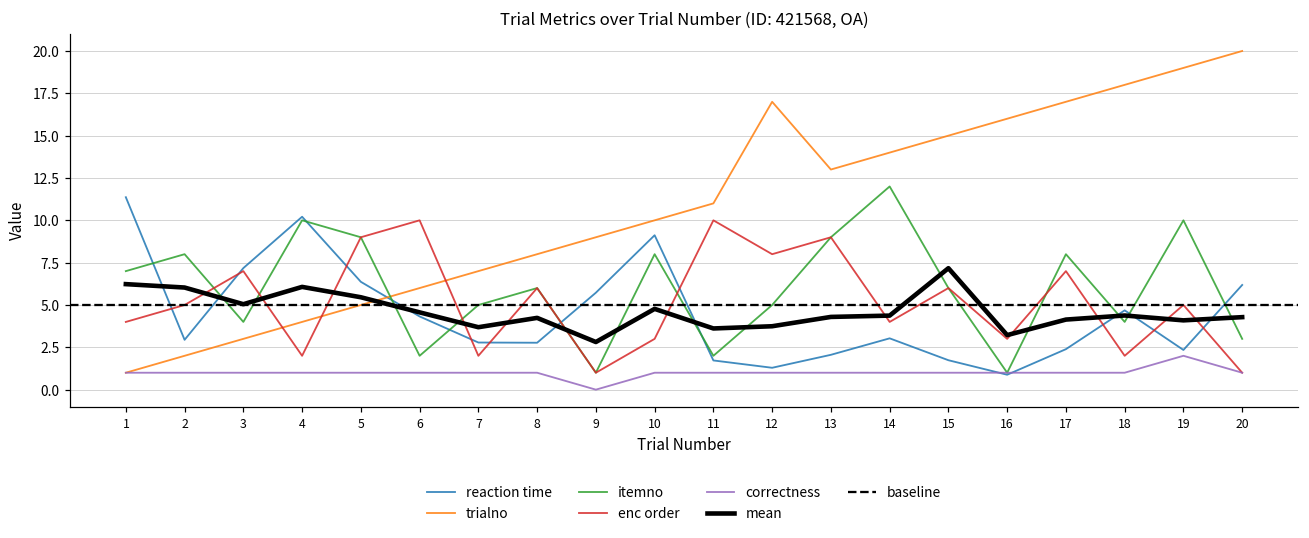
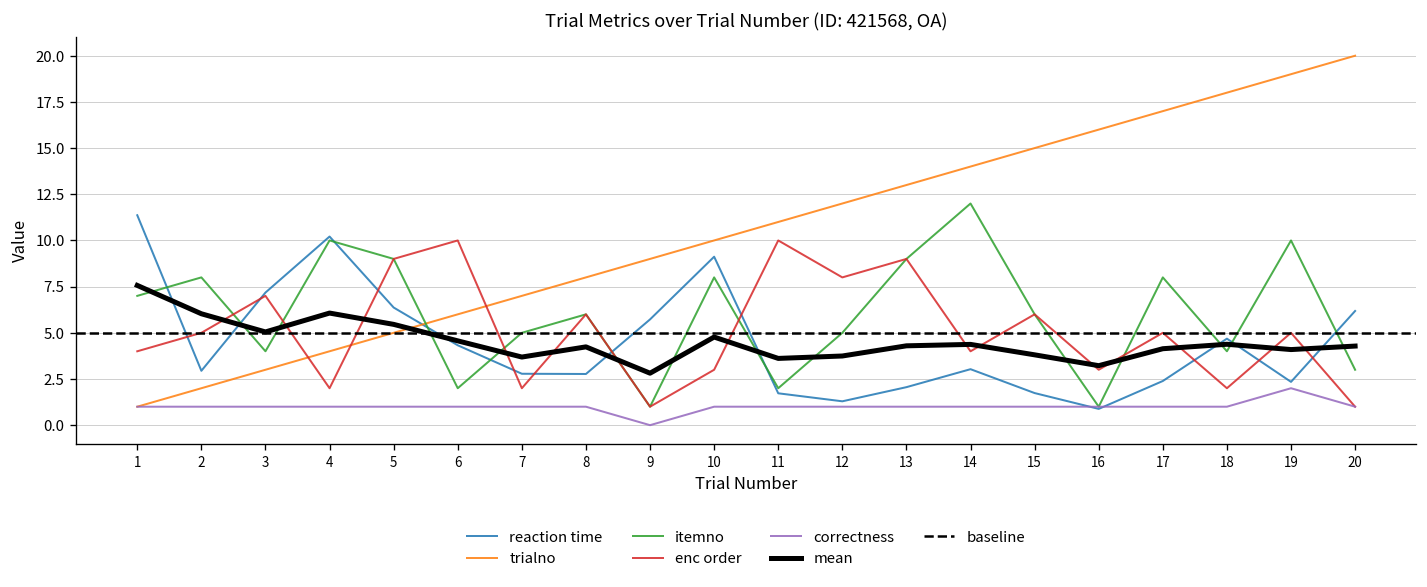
  {
    "reaction time": {
      "1": 11.4,
      "2": 2.9,
      "3": 7.2,
      "4": 10.2,
      "5": 6.4,
      "6": 4.3,
      "7": 2.8,
      "8": 2.8,
      "9": 5.7,
      "10": 9.1,
      "11": 1.7,
      "12": 1.3,
      "13": 2.1,
      "14": 3.0,
      "15": 1.7,
      "17": 2.4,
      "18": 4.7,
      "19": 2.3,
      "20": 6.2
    },
    "trialno": {
      "2": 2,
      "3": 3,
      "4": 4,
      "5": 5,
      "6": 6,
      "7": 7,
      "8": 8,
      "9": 9,
      "10": 10,
      "11": 11,
-     "12": 17,
+     "12": 12,
      "13": 13,
      "14": 14,
      "15": 15,
      "16": 16,
      "17": 17,
      "18": 18,
      "19": 19,
      "20": 20
    },
    "itemno": {
      "1": 7.0,
      "2": 8.0,
      "3": 4.0,
      "4": 10.0,
      "6": 2.0,
      "7": 5.0,
      "10": 8.0,
      "11": 2.0,
      "12": 5.0,
      "14": 12.0,
      "17": 8.0,
      "18": 4.0,
      "19": 10.0,
      "20": 3.0
    },
    "enc order": {
      "1": 4,
      "2": 5,
      "3": 7,
      "4": 2,
      "6": 10,
      "7": 2,
      "10": 3,
      "11": 10,
      "12": 8,
      "14": 4,
      "16": 3,
-     "17": 7,
+     "17": 5,
      "18": 2,
      "19": 5
    },
    "correctness": {
      "2": 1.0,
      "3": 1.0,
      "4": 1.0,
      "5": 1.0,
      "6": 1.0,
      "7": 1.0,
      "8": 1.0,
      "9": 0.0,
      "10": 1.0,
      "11": 1.0,
      "12": 1.0,
      "13": 1.0,
      "14": 1.0,
      "15": 1.0,
      "17": 1.0,
      "18": 1.0,
      "19": 2.0
    },
    "mean": {
-     "1": 6.2,
+     "1": 7.6,
      "2": 6.0,
      "3": 5.0,
      "4": 6.1,
      "5": 5.5,
      "6": 4.6,
      "7": 3.7,
      "8": 4.2,
      "9": 2.8,
      "10": 4.8,
      "11": 3.6,
      "12": 3.7,
      "13": 4.3,
      "14": 4.4,
-     "15": 7.2,
+     "15": 3.8,
      "16": 3.2,
      "17": 4.1,
      "18": 4.4,
      "19": 4.1,
      "20": 4.3
    }
  }
